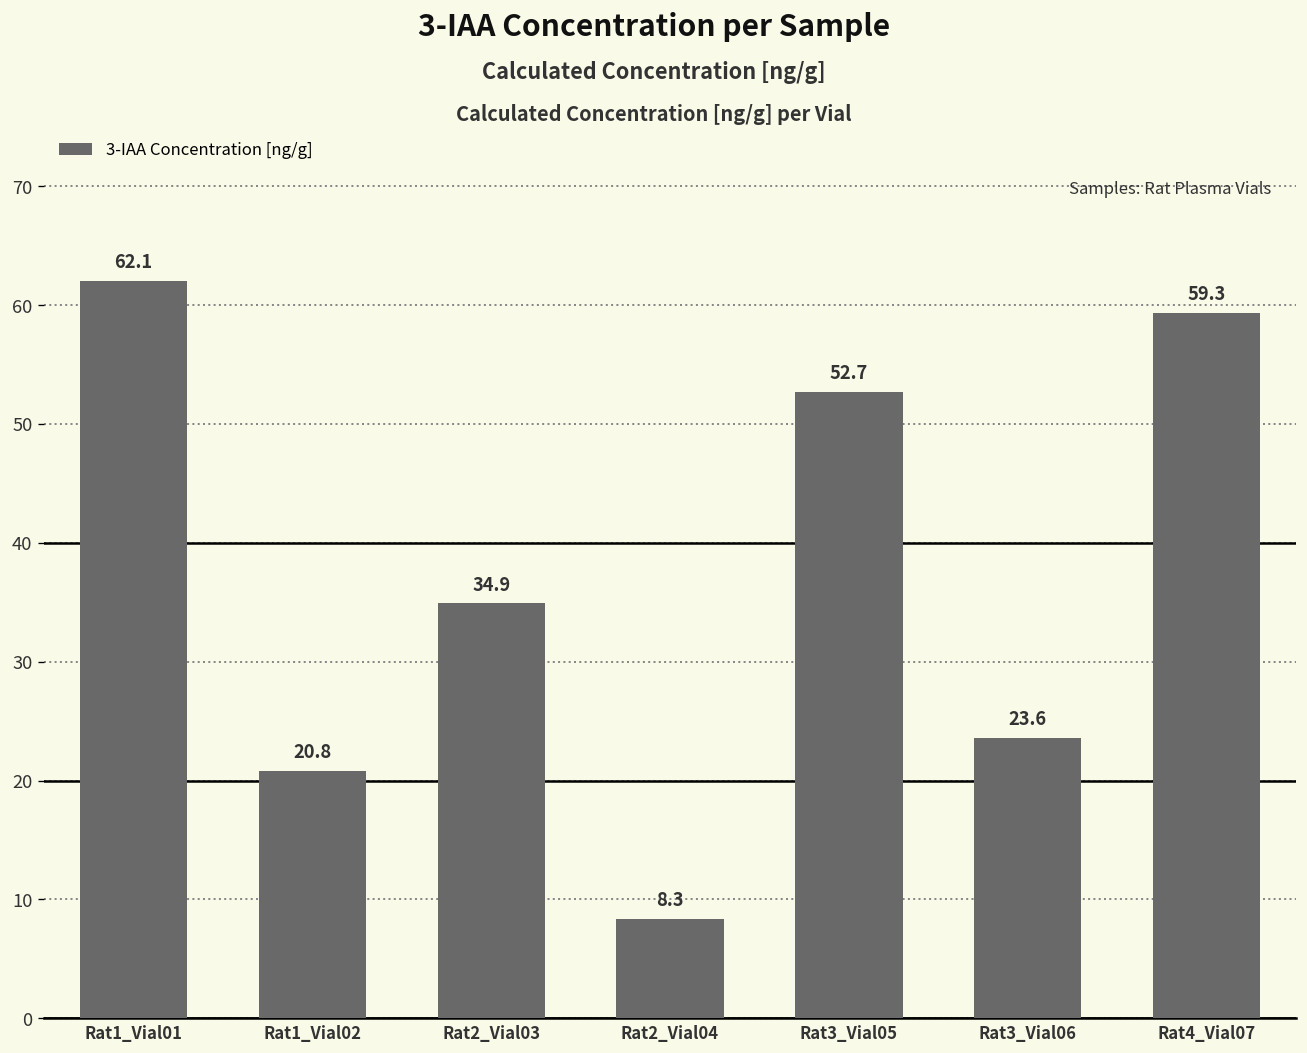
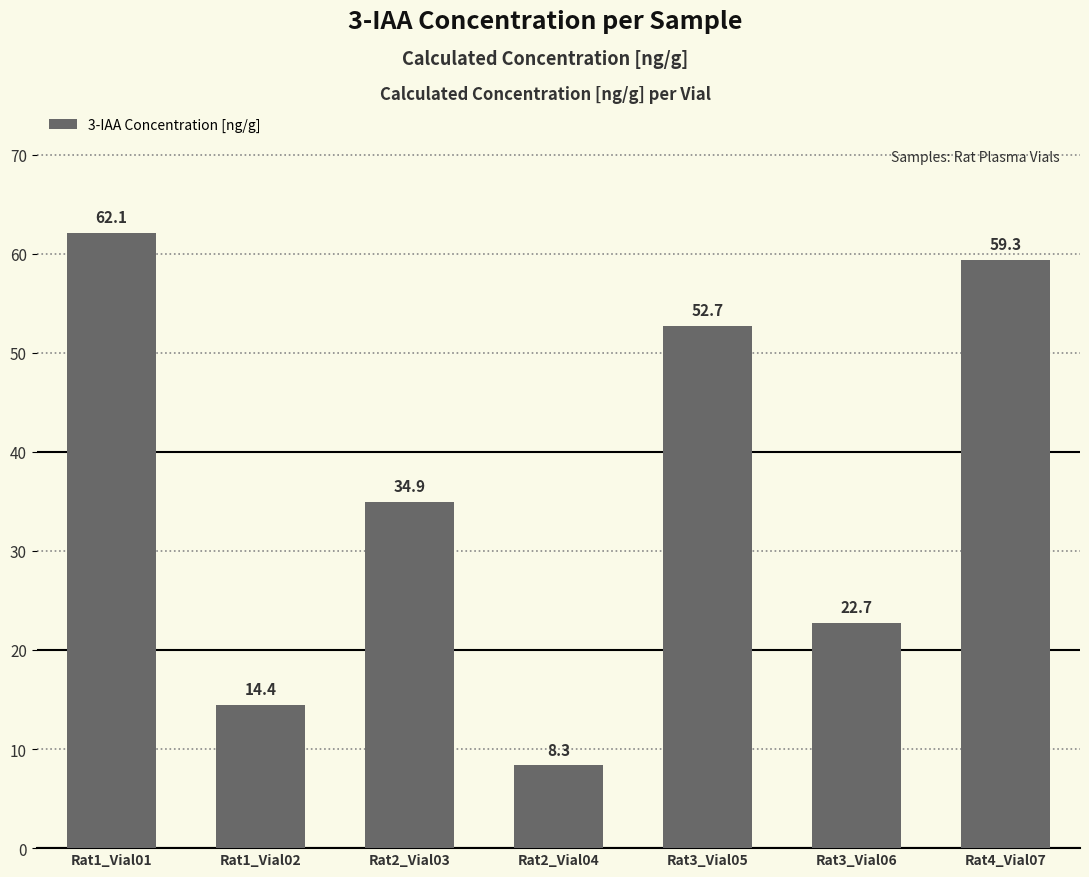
  {
    "Rat1_Vial01": 62.1,
-   "Rat1_Vial02": 20.8,
+   "Rat1_Vial02": 14.4,
    "Rat2_Vial03": 34.9,
    "Rat2_Vial04": 8.3,
    "Rat3_Vial05": 52.7,
-   "Rat3_Vial06": 23.6,
+   "Rat3_Vial06": 22.7,
    "Rat4_Vial07": 59.3
  }
